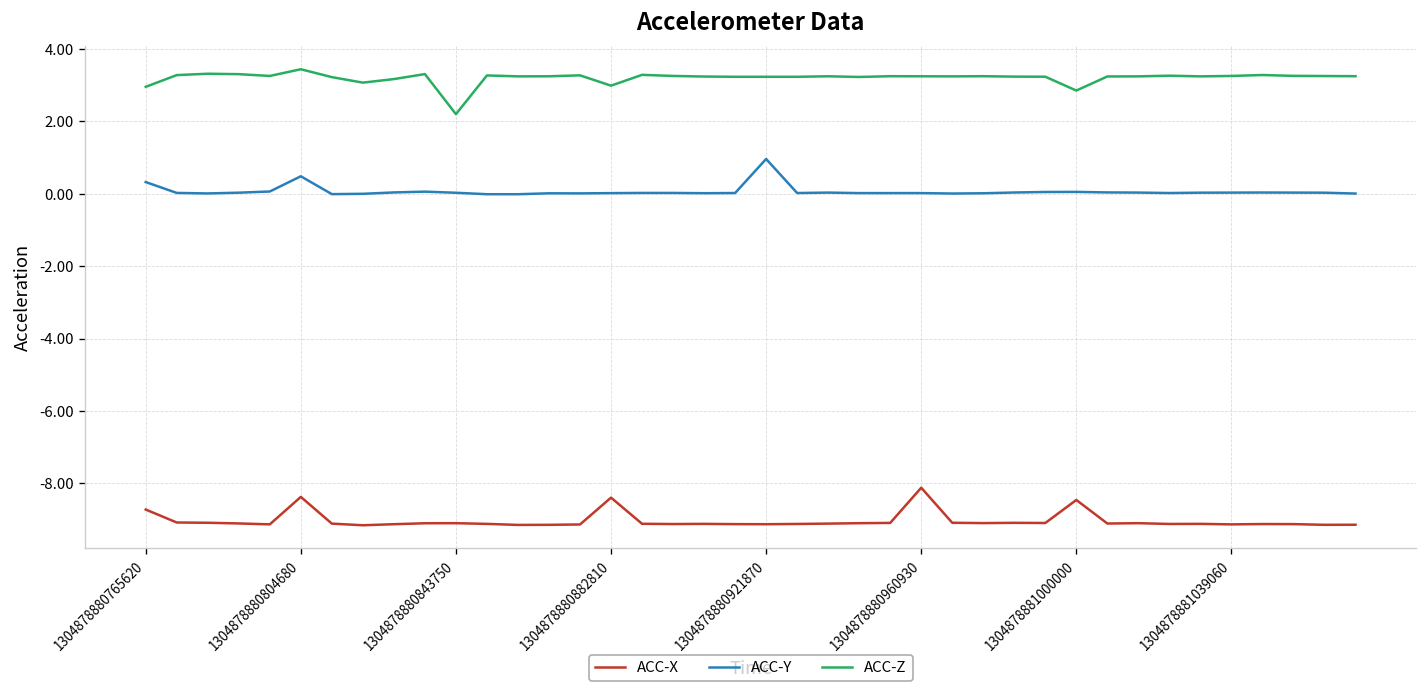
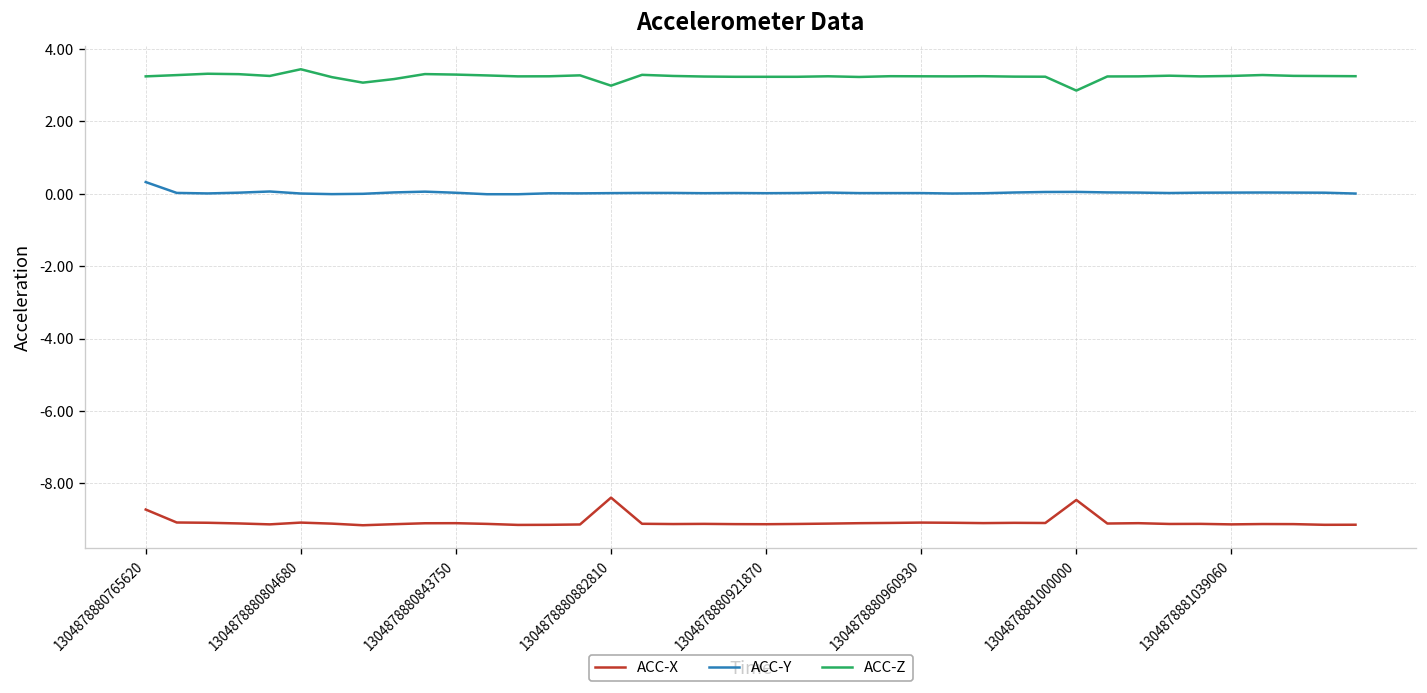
  {
    "ACC-X": {
      "1304878880765620": -8.7,
-     "1304878880804680": -8.4,
+     "1304878880804680": -9.1,
      "1304878880843750": -9.1,
      "1304878880882810": -8.4,
      "1304878880921870": -9.1,
-     "1304878880960930": -8.1,
+     "1304878880960930": -9.1,
      "1304878881000000": -8.5,
      "1304878881039060": -9.1
    },
    "ACC-Y": {
      "1304878880765620": 0.3,
-     "1304878880804680": 0.5,
+     "1304878880804680": 0.0,
      "1304878880843750": 0.0,
      "1304878880882810": 0.0,
-     "1304878880921870": 1.0,
+     "1304878880921870": 0.0,
      "1304878880960930": 0.0,
      "1304878881000000": 0.1,
      "1304878881039060": 0.0
    },
    "ACC-Z": {
-     "1304878880765620": 3.0,
+     "1304878880765620": 3.2,
      "1304878880804680": 3.4,
-     "1304878880843750": 2.2,
+     "1304878880843750": 3.3,
      "1304878880882810": 3.0,
      "1304878880921870": 3.2,
      "1304878880960930": 3.2,
      "1304878881000000": 2.9,
      "1304878881039060": 3.3
    }
  }
